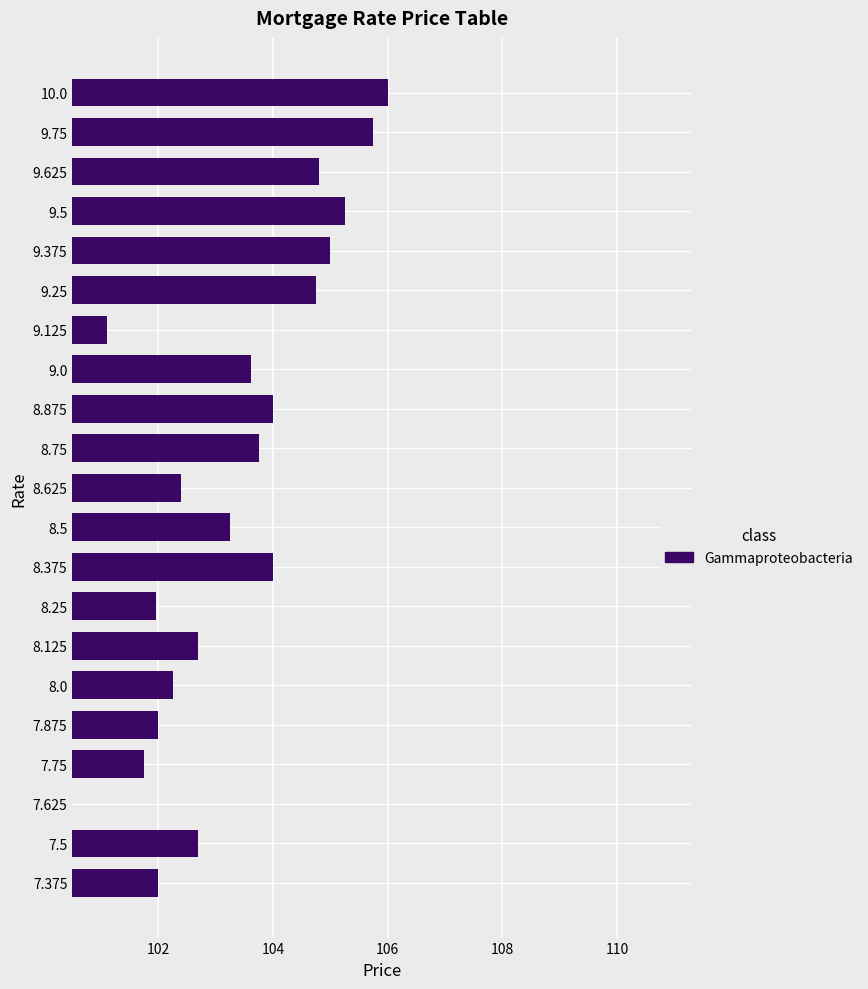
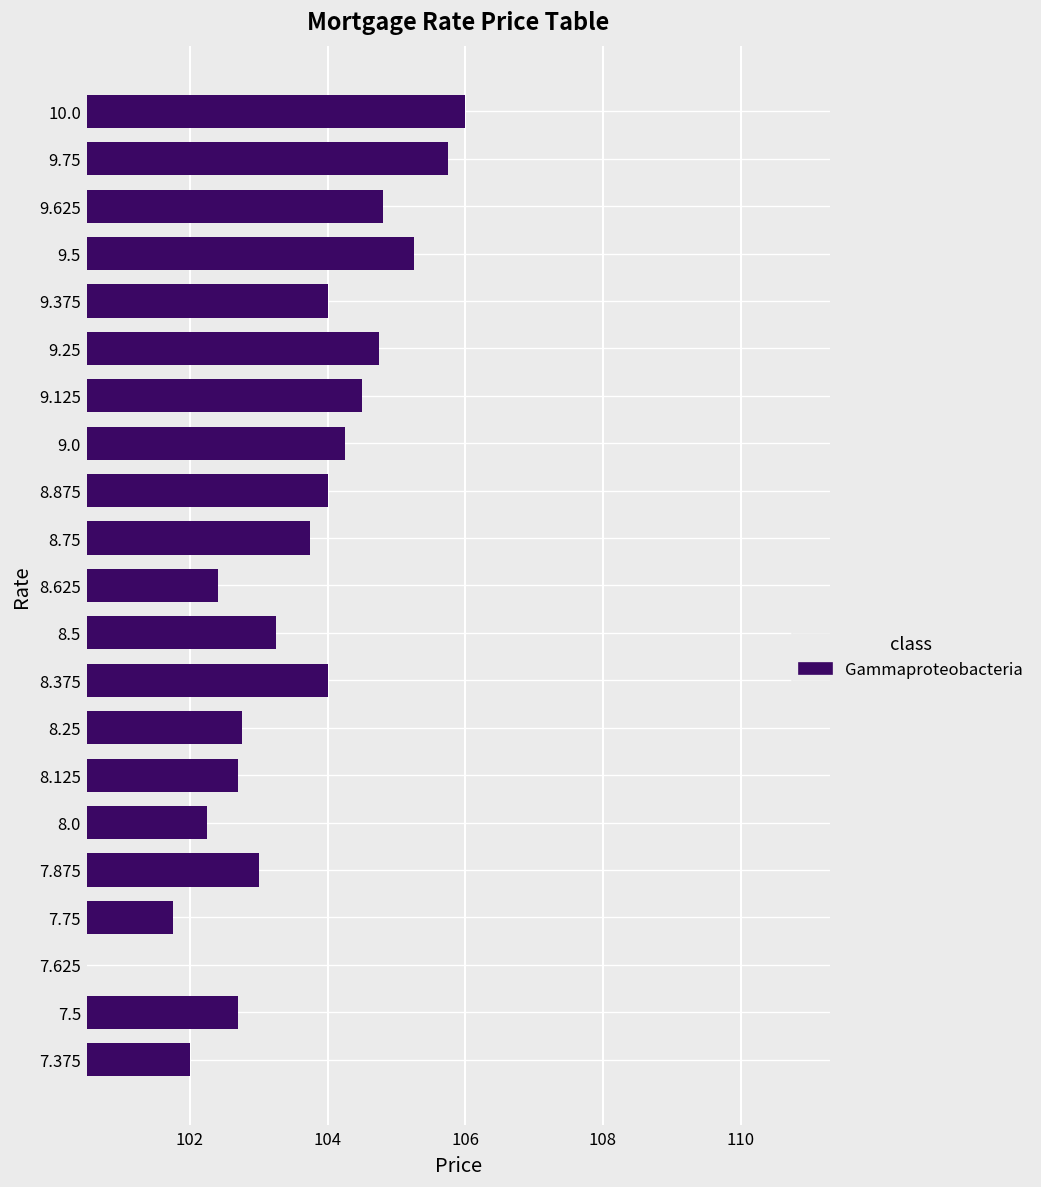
  {
    "10.0": 106.0,
    "9.75": 105.8,
    "9.625": 104.8,
    "9.5": 105.3,
-   "9.375": 105,
+   "9.375": 104,
    "9.25": 104.8,
-   "9.125": 101.1,
-   "9.0": 103.6,
+   "9.125": 104.5,
+   "9.0": 104.3,
    "8.875": 104.0,
    "8.75": 103.8,
    "8.625": 102.4,
    "8.5": 103.3,
    "8.375": 104.0,
-   "8.25": 102.0,
+   "8.25": 102.8,
    "8.125": 102.7,
    "8.0": 102.3,
-   "7.875": 102,
+   "7.875": 103,
    "7.75": 101.8,
    "7.5": 102.7,
    "7.375": 102.0
  }
